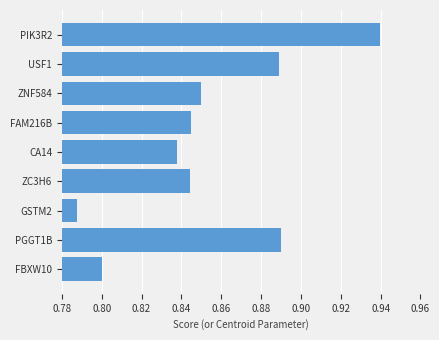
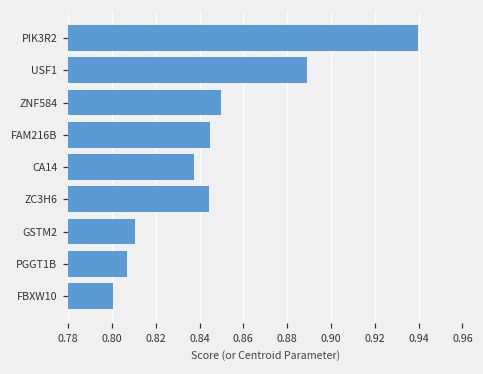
  {
    "PIK3R2": 0.940,
    "USF1": 0.889,
    "ZNF584": 0.850,
    "FAM216B": 0.845,
    "CA14": 0.838,
    "ZC3H6": 0.844,
-   "GSTM2": 0.788,
-   "PGGT1B": 0.890,
+   "GSTM2": 0.810,
+   "PGGT1B": 0.807,
    "FBXW10": 0.800
  }
